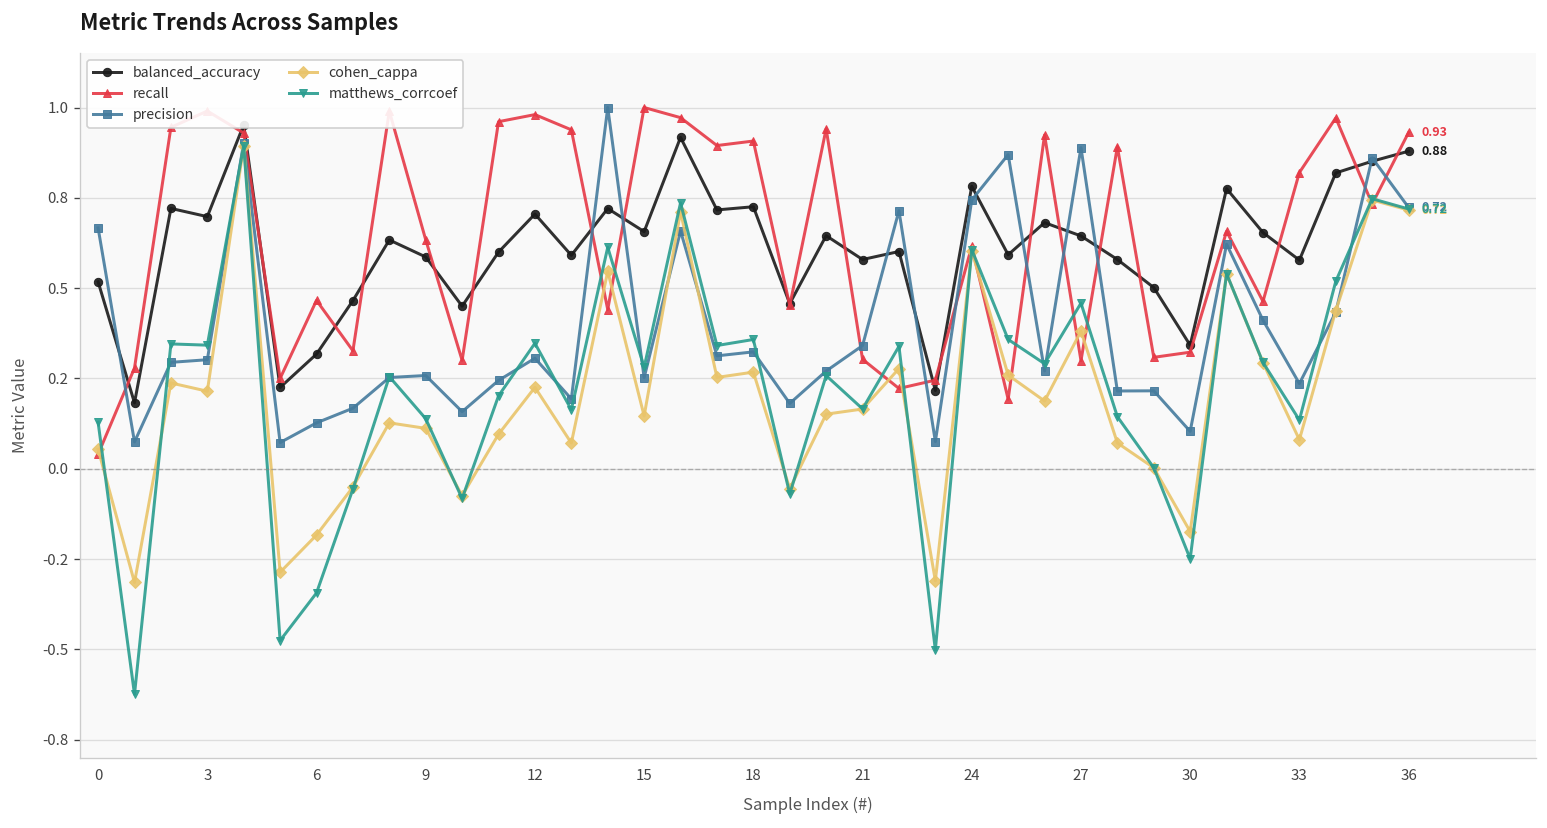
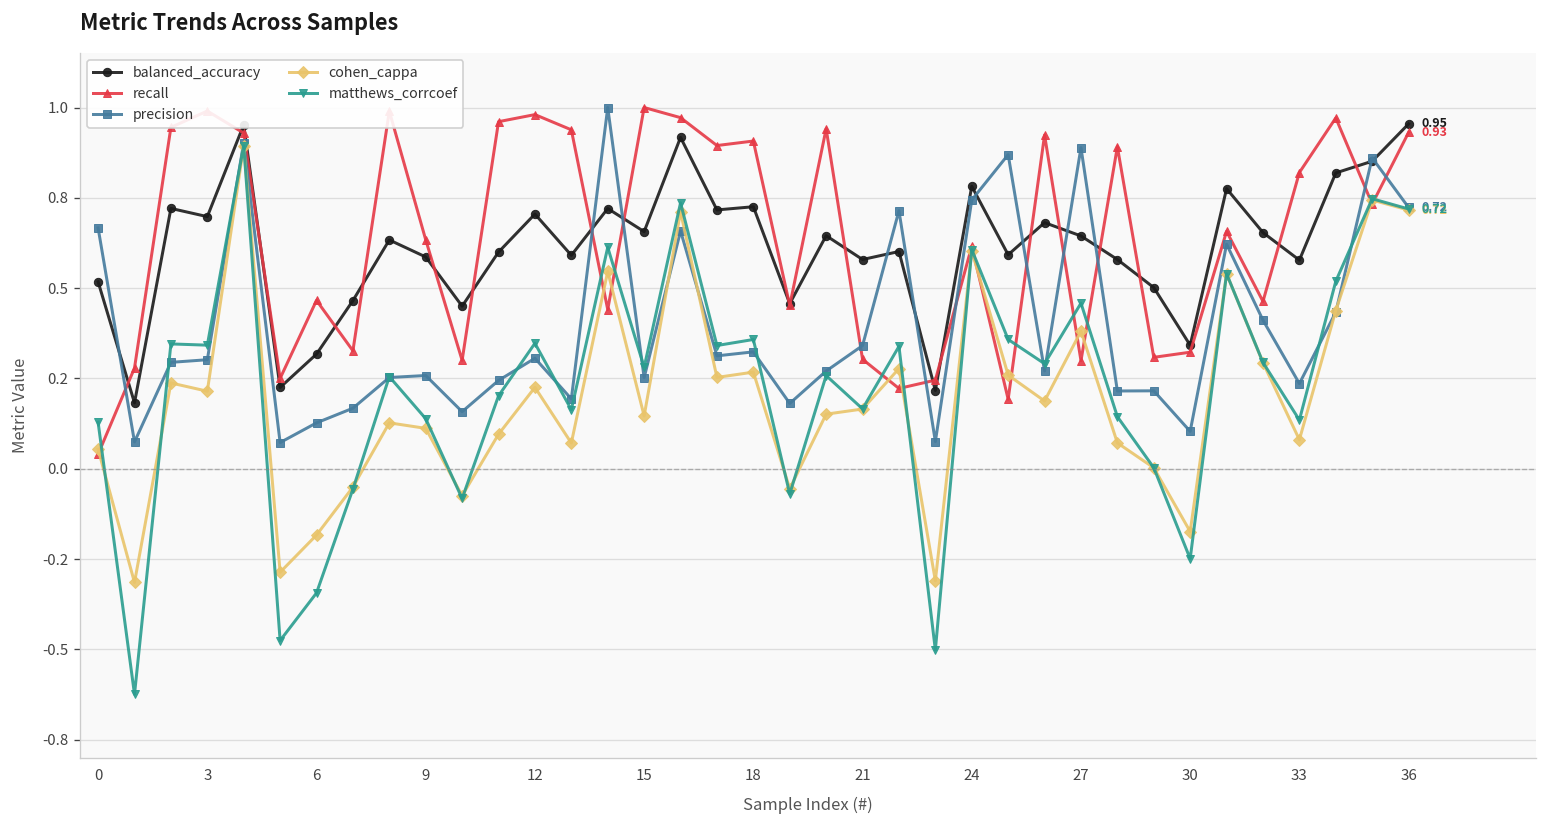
  {
    "balanced_accuracy": {
-     "36": 0.88
+     "36": 0.95
    }
  }
